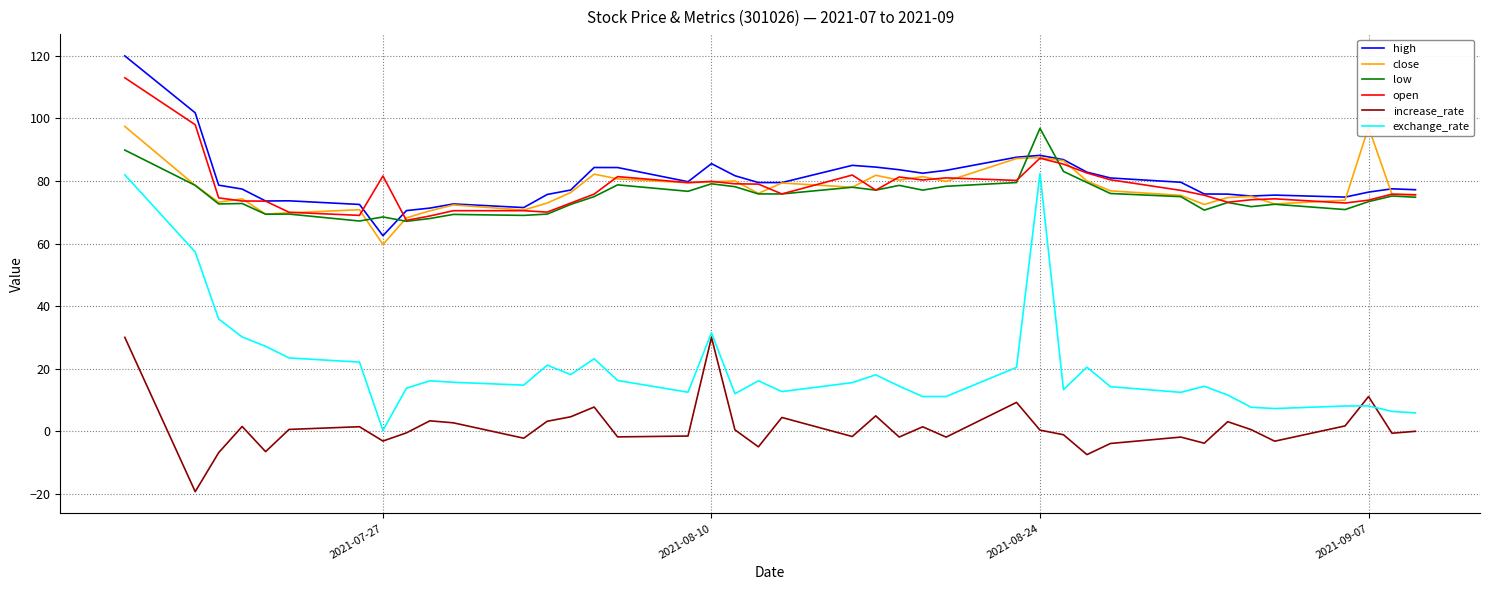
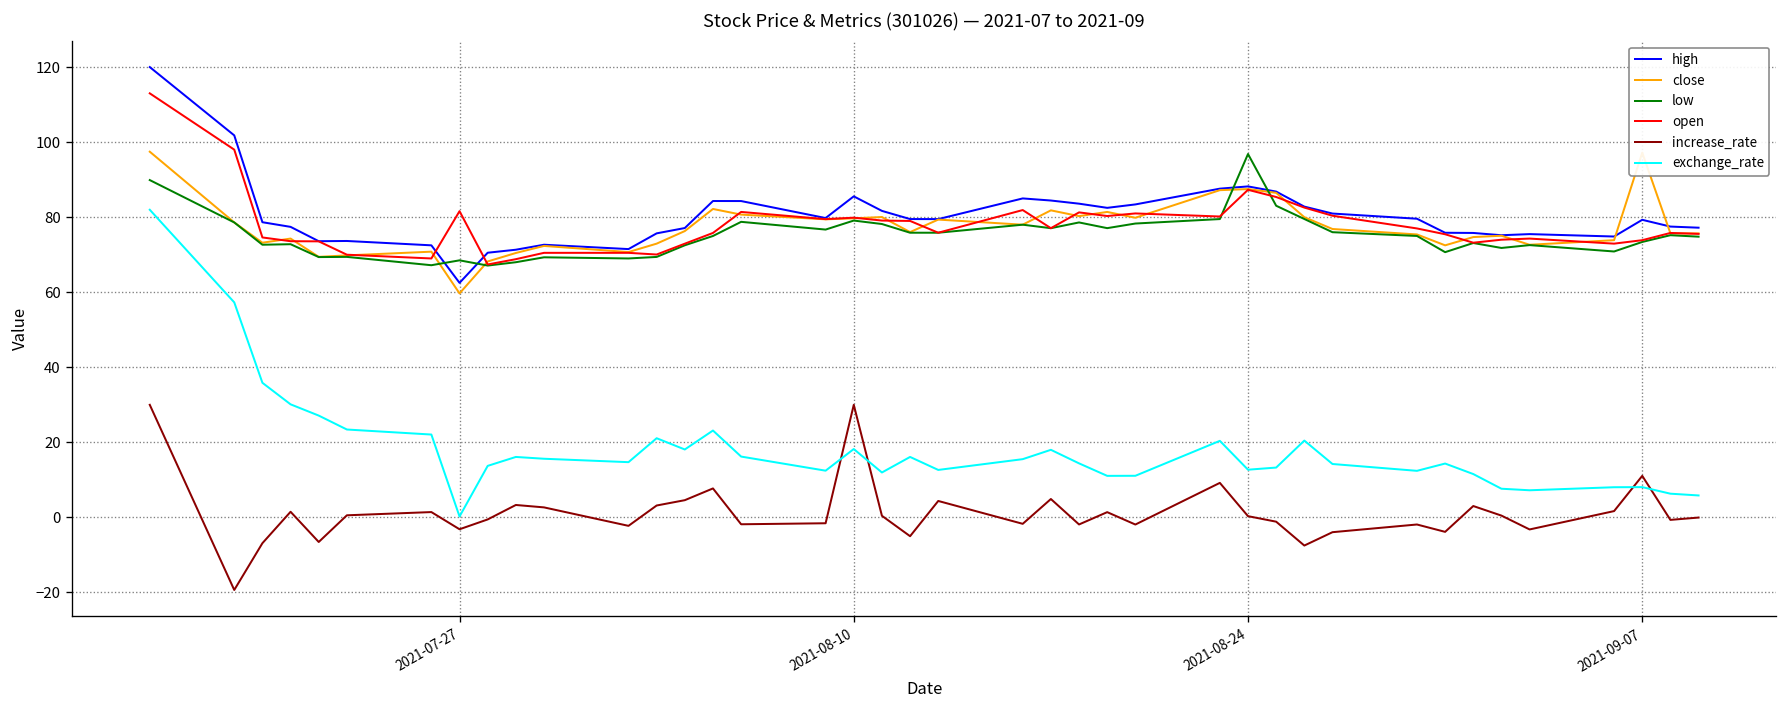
  {
    "high": {
      "2021-07-27": 63,
      "2021-08-10": 86,
-     "2021-09-07": 76
+     "2021-09-07": 79
    },
    "close": {
      "2021-07-27": 60
    },
    "low": {
      "2021-07-27": 69,
      "2021-08-24": 97
    },
    "open": {
      "2021-07-27": 82
    },
    "increase_rate": {
      "2021-07-27": -3,
      "2021-08-10": 30,
      "2021-08-24": 0,
      "2021-09-07": 11
    },
    "exchange_rate": {
      "2021-07-27": 0,
-     "2021-08-10": 31,
-     "2021-08-24": 82,
+     "2021-08-10": 18,
+     "2021-08-24": 13,
      "2021-09-07": 8
    }
  }
